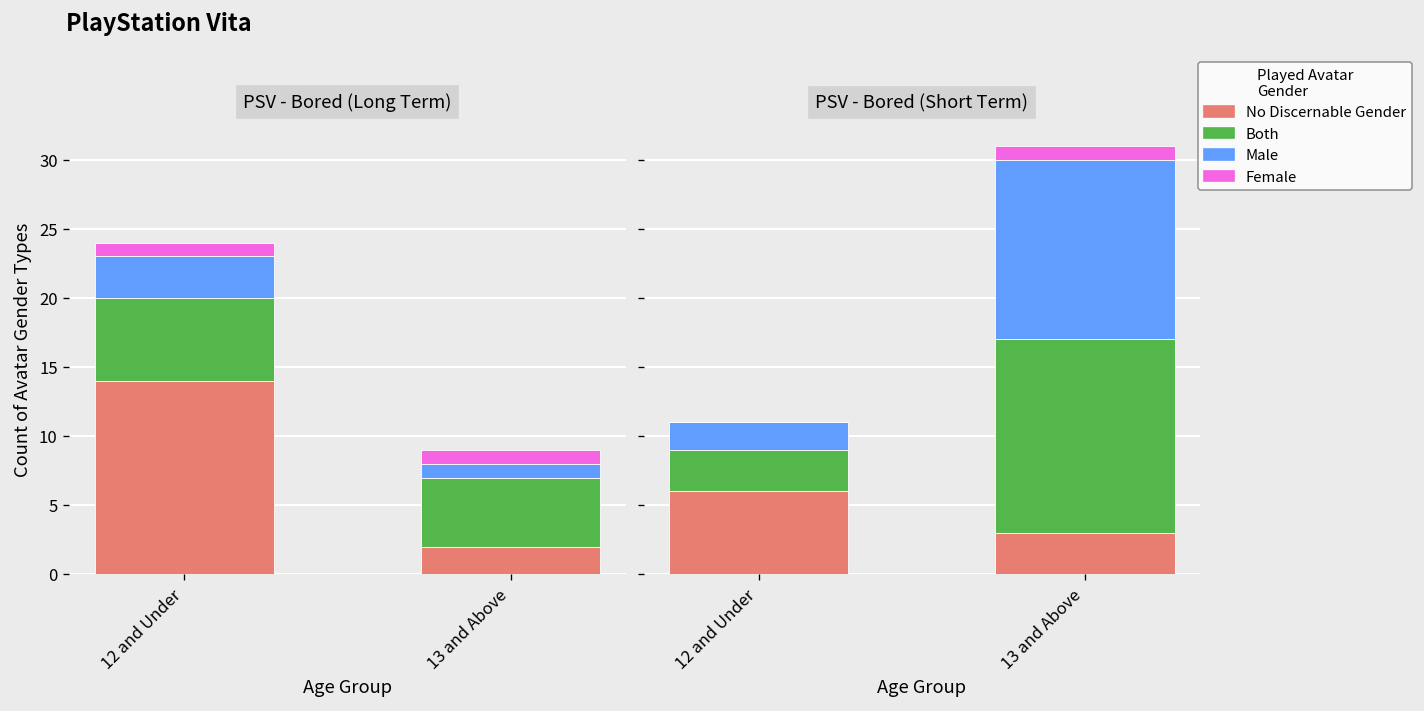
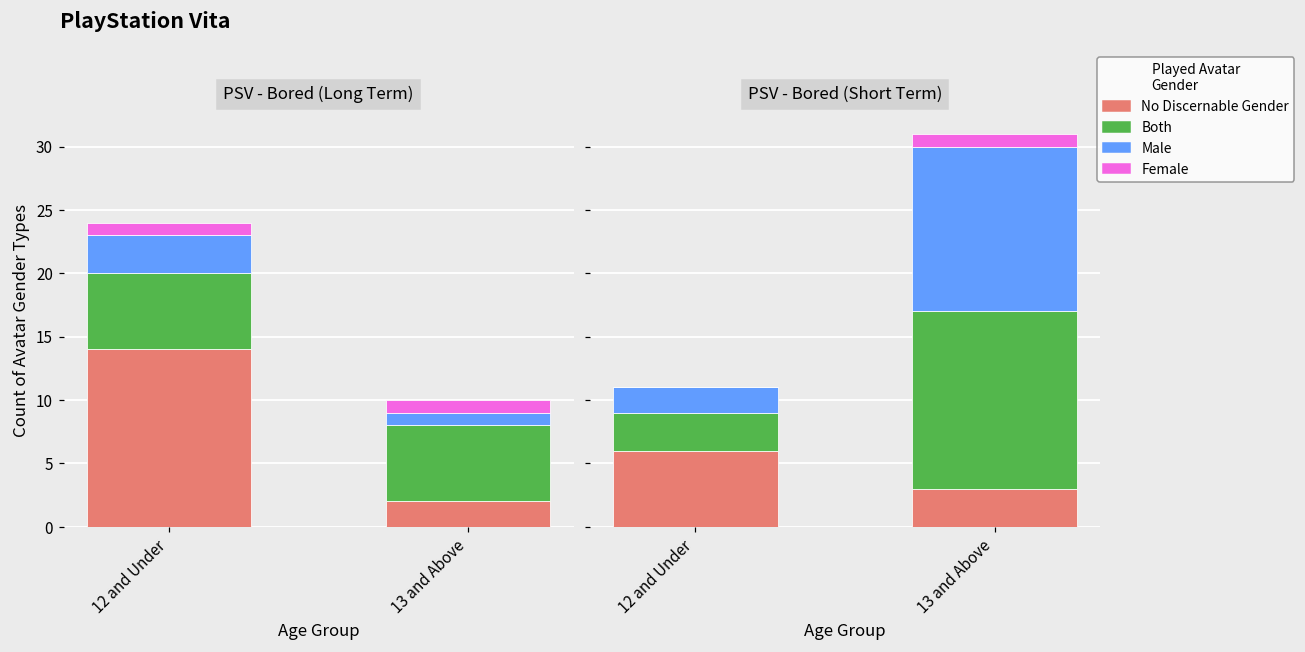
  {
    "PSV - Bored (Long Term)": {
      "No Discernable Gender": {
        "12 and Under": 14,
        "13 and Above": 2
      },
      "Both": {
        "12 and Under": 6,
-       "13 and Above": 5
+       "13 and Above": 6
      },
      "Male": {
        "12 and Under": 3,
        "13 and Above": 1
      },
      "Female": {
        "12 and Under": 1,
        "13 and Above": 1
      }
    }
  }
